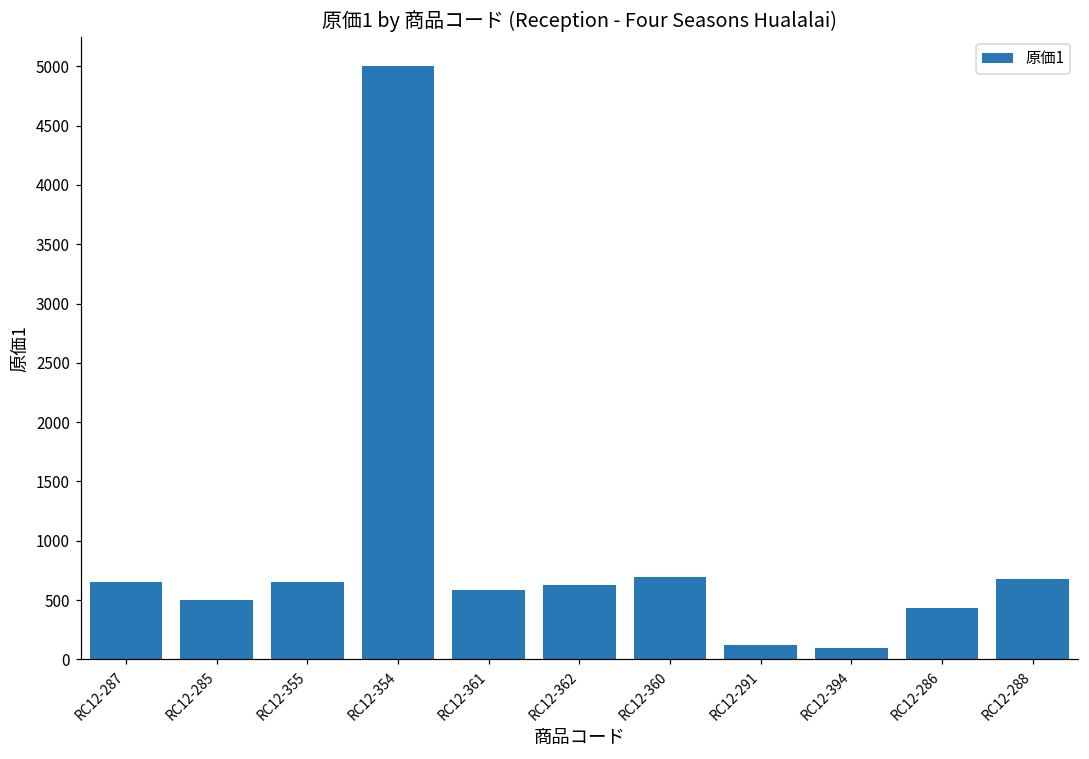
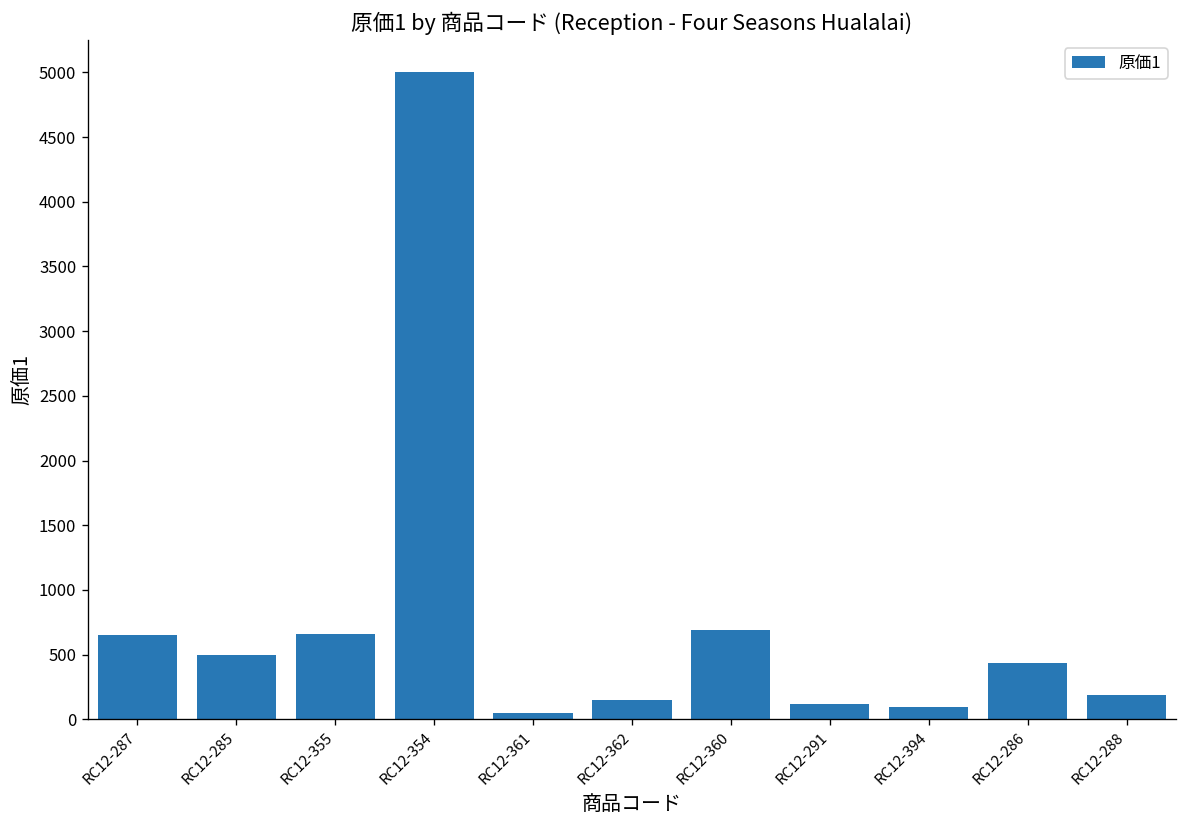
  {
    "RC12-287": 650,
    "RC12-285": 500,
    "RC12-355": 660,
    "RC12-354": 5000,
-   "RC12-361": 590,
-   "RC12-362": 630,
+   "RC12-361": 50,
+   "RC12-362": 150,
    "RC12-360": 690,
    "RC12-291": 120,
    "RC12-394": 100,
    "RC12-286": 430,
-   "RC12-288": 680
+   "RC12-288": 190
  }
